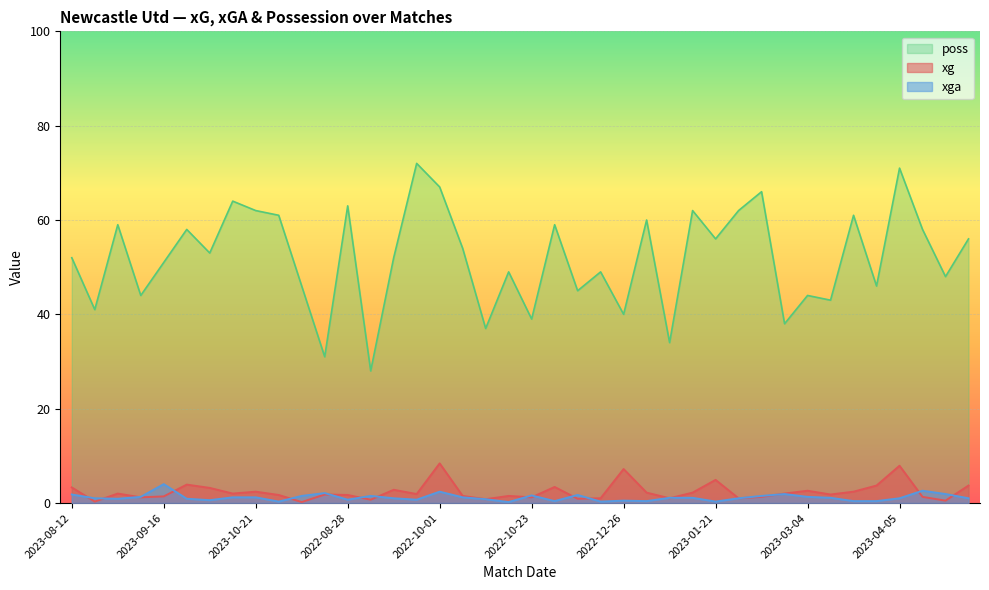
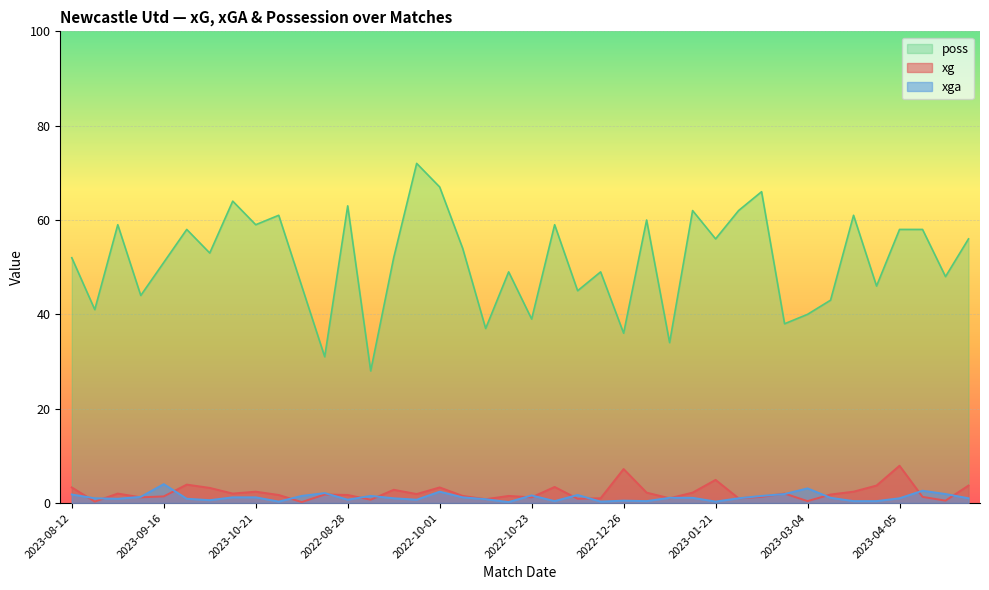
  {
    "poss": {
      "2023-08-12": 52,
      "2023-09-16": 51,
-     "2023-10-21": 62,
+     "2023-10-21": 59,
      "2022-08-28": 63,
      "2022-10-01": 67,
      "2022-10-23": 39,
-     "2022-12-26": 40,
+     "2022-12-26": 36,
      "2023-01-21": 56,
-     "2023-03-04": 44,
-     "2023-04-05": 71
+     "2023-03-04": 40,
+     "2023-04-05": 58
    },
    "xg": {
      "2023-08-12": 3,
      "2023-09-16": 1,
      "2023-10-21": 2,
      "2022-08-28": 2,
-     "2022-10-01": 8,
+     "2022-10-01": 3,
      "2022-12-26": 7,
      "2023-01-21": 5,
-     "2023-03-04": 3,
+     "2023-03-04": 0,
      "2023-04-05": 8
    },
    "xga": {
      "2023-08-12": 2,
      "2023-09-16": 4,
      "2023-10-21": 1,
      "2022-08-28": 1,
      "2022-10-01": 2,
      "2022-12-26": 1,
      "2023-01-21": 0,
-     "2023-03-04": 1,
+     "2023-03-04": 3,
      "2023-04-05": 1
    }
  }
